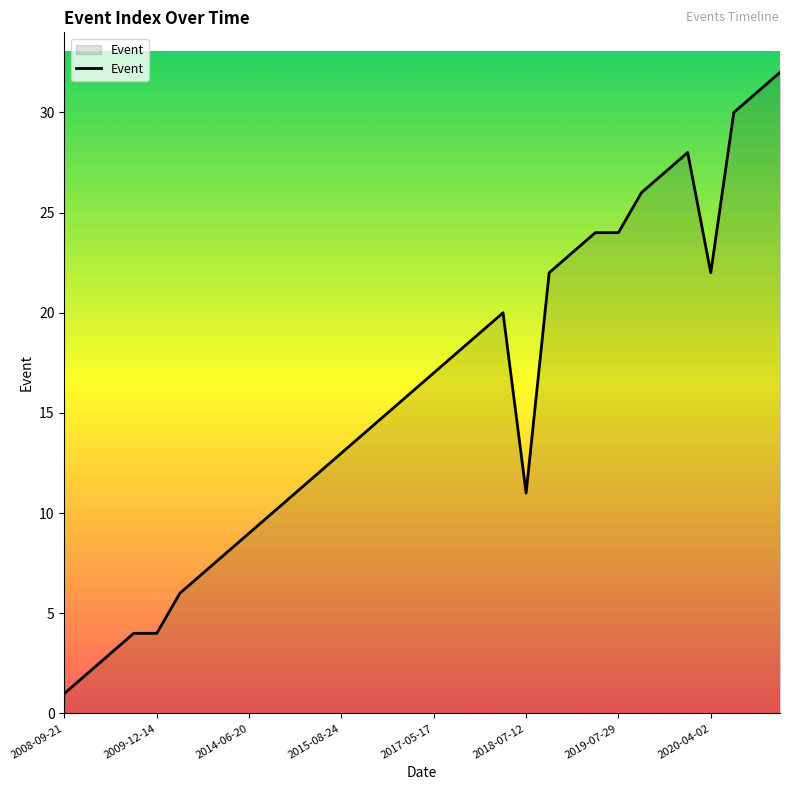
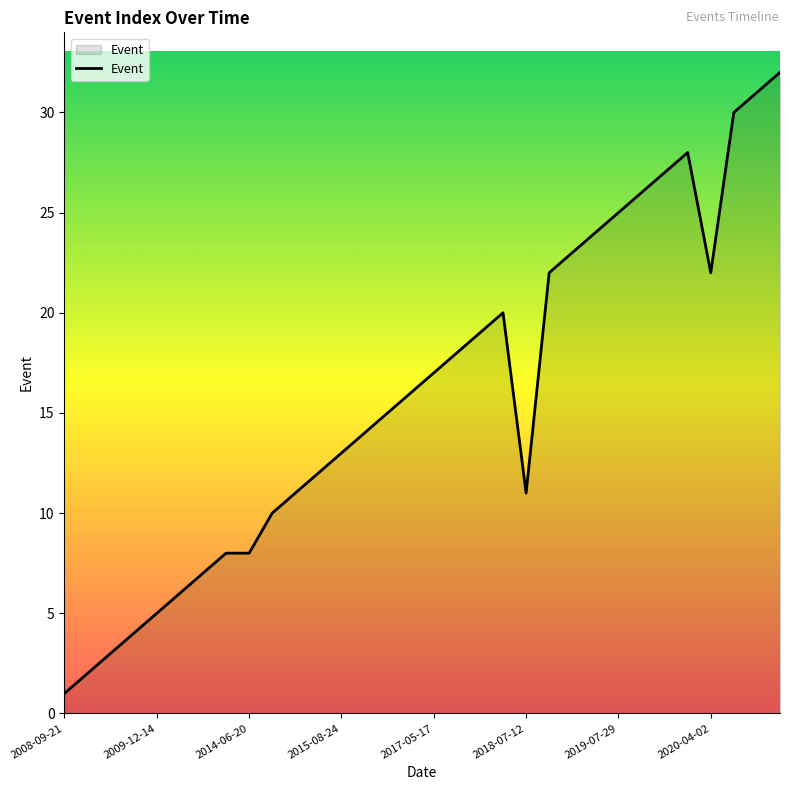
  {
    "2008-09-21": 1,
-   "2009-12-14": 4,
-   "2014-06-20": 9,
+   "2009-12-14": 5,
+   "2014-06-20": 8,
    "2015-08-24": 13,
    "2017-05-17": 17,
    "2018-07-12": 11,
-   "2019-07-29": 24,
+   "2019-07-29": 25,
    "2020-04-02": 22
  }
